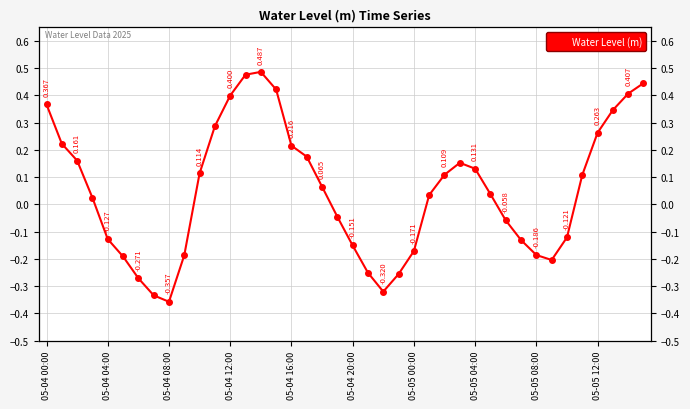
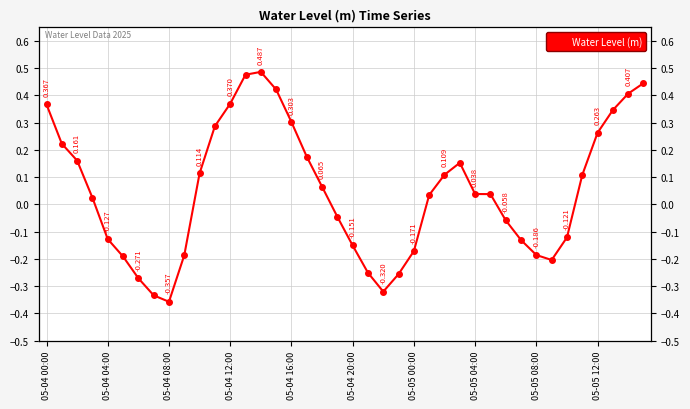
  {
    "05-04 00:00": 0.367,
    "05-04 04:00": -0.127,
    "05-04 08:00": -0.357,
-   "05-04 12:00": 0.400,
-   "05-04 16:00": 0.216,
+   "05-04 12:00": 0.370,
+   "05-04 16:00": 0.303,
    "05-04 20:00": -0.151,
    "05-05 00:00": -0.171,
-   "05-05 04:00": 0.131,
+   "05-05 04:00": 0.038,
    "05-05 08:00": -0.186,
    "05-05 12:00": 0.263
  }
